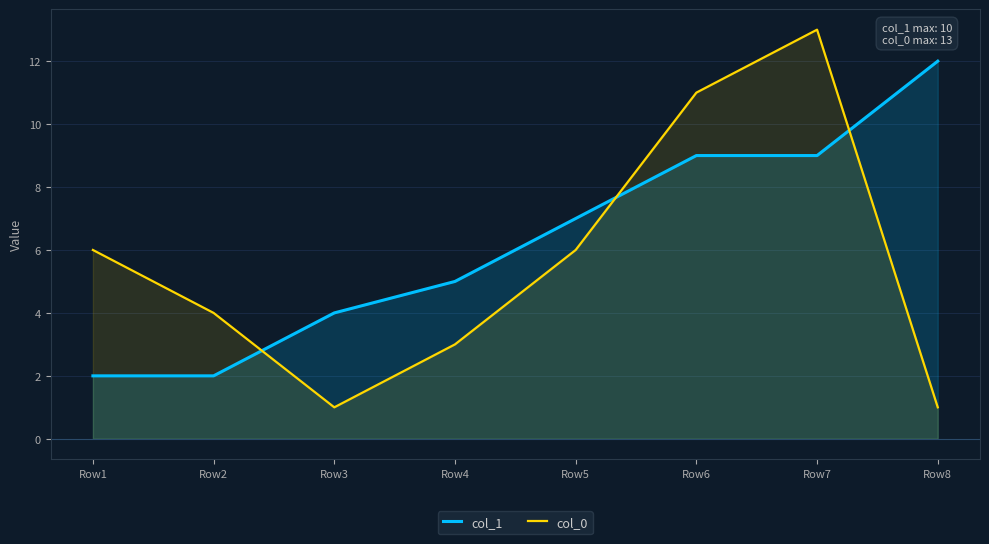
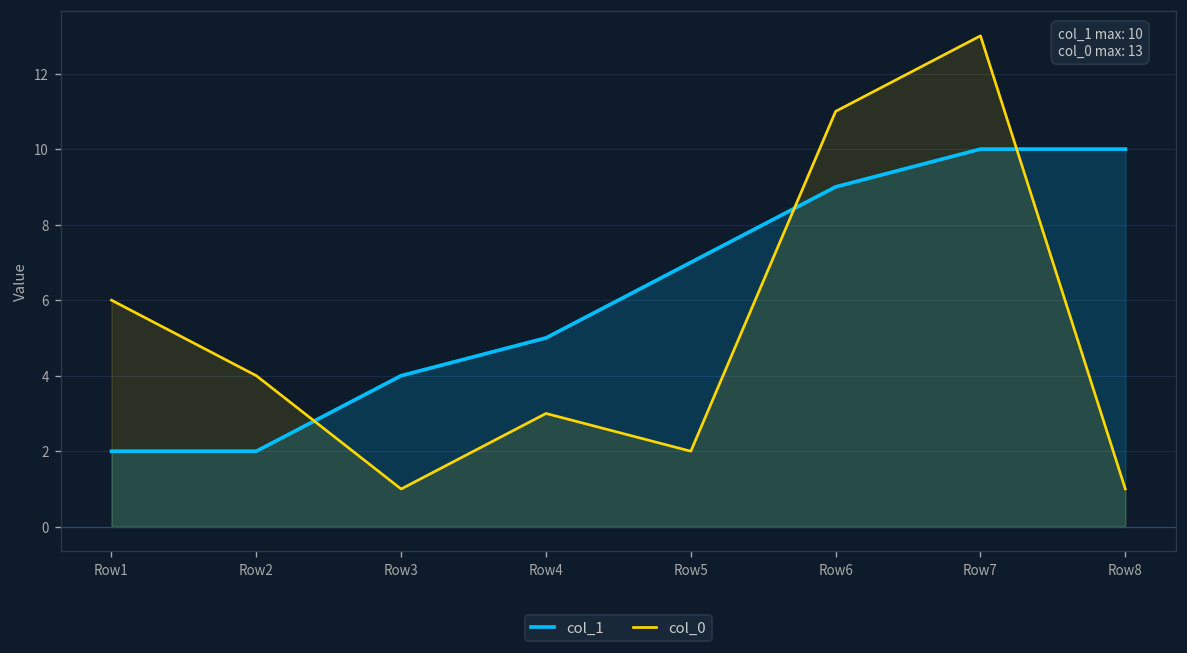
  {
    "col_1": {
      "Row1": 2,
      "Row2": 2,
      "Row3": 4,
      "Row4": 5,
      "Row5": 7,
      "Row6": 9,
-     "Row7": 9,
-     "Row8": 12
+     "Row7": 10,
+     "Row8": 10
    },
    "col_0": {
      "Row1": 6,
      "Row2": 4,
      "Row3": 1,
      "Row4": 3,
-     "Row5": 6,
+     "Row5": 2,
      "Row6": 11,
      "Row7": 13,
      "Row8": 1
    }
  }
